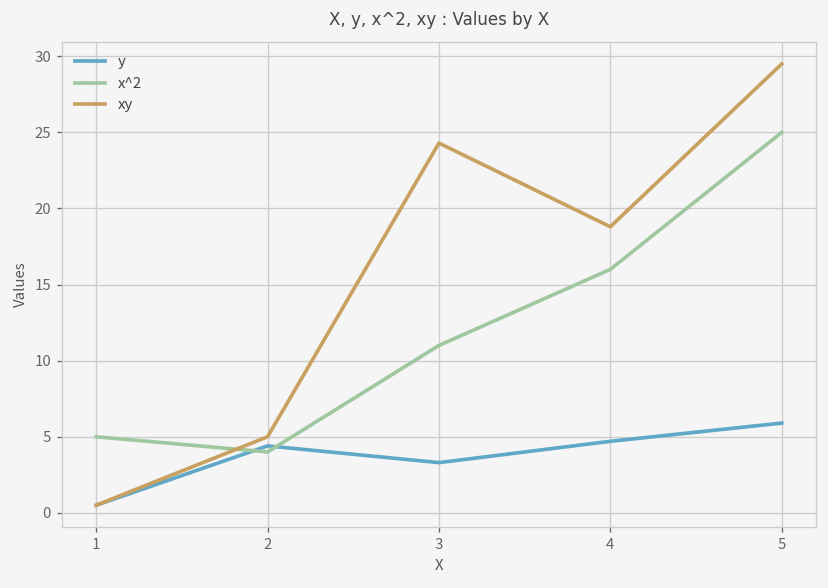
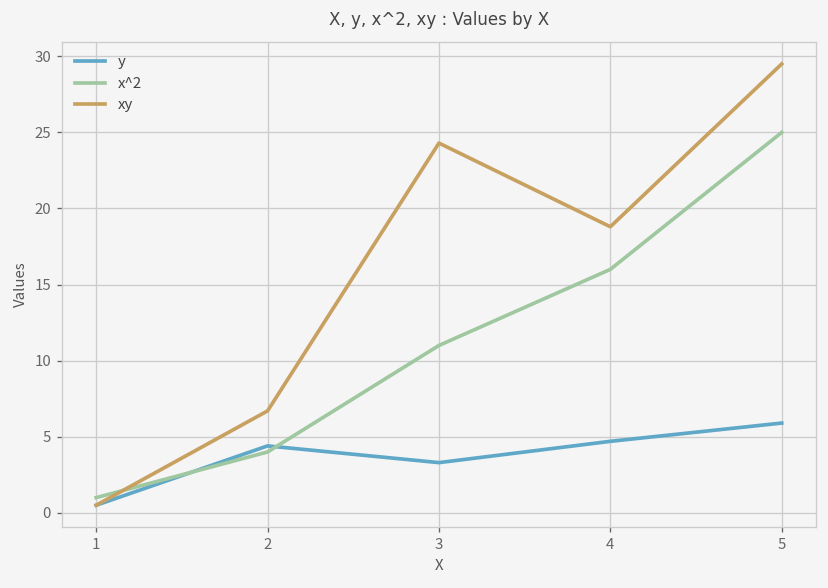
  {
    "y": {
      "2": 4.4,
      "3": 3.3,
      "4": 4.7,
      "5": 5.9
    },
    "x^2": {
-     "1": 5,
+     "1": 1,
      "2": 4,
      "3": 11,
      "4": 16,
      "5": 25
    },
    "xy": {
-     "2": 5.0,
+     "2": 6.7,
      "3": 24.3,
      "4": 18.8,
      "5": 29.5
    }
  }
